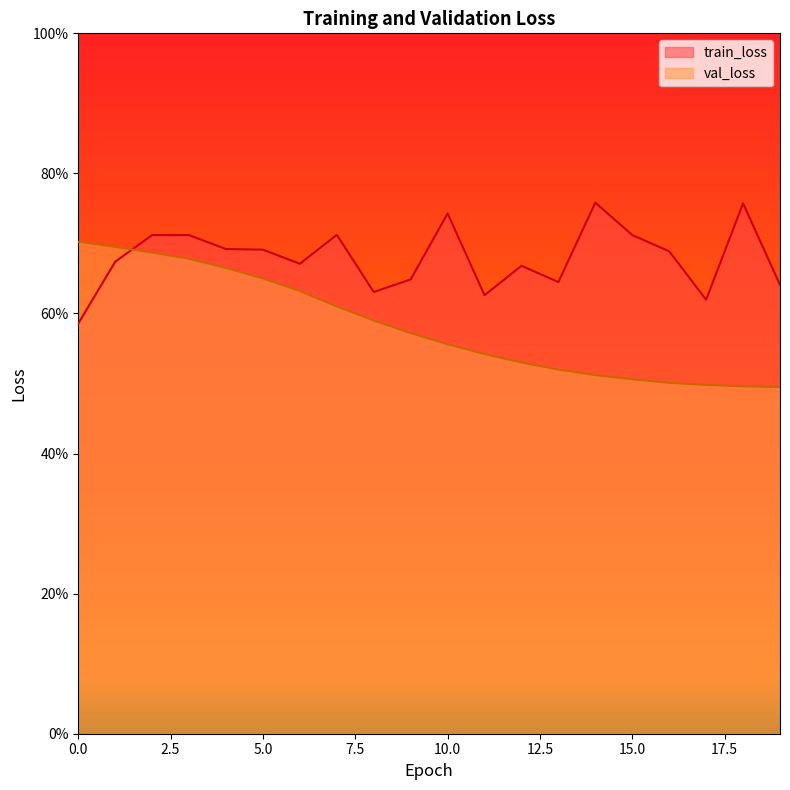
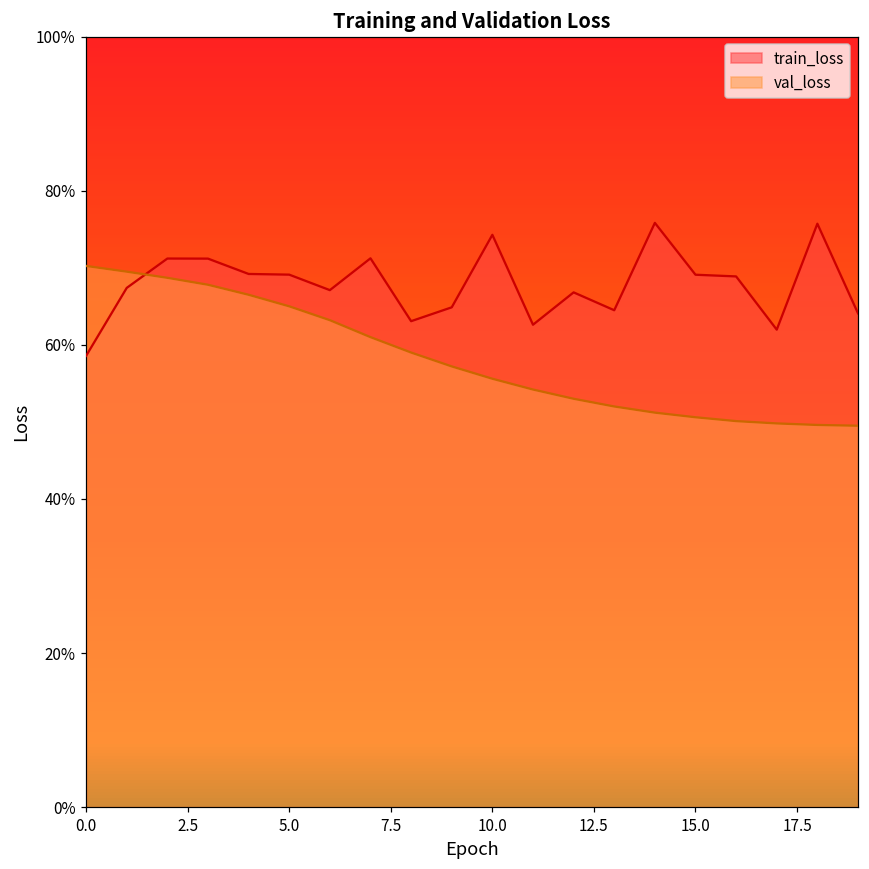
  {
    "train_loss": {
      "0.0": "59%",
      "5.0": "69%",
      "10.0": "74%",
-     "15.0": "71%"
+     "15.0": "69%"
    },
    "val_loss": {
      "0.0": "70%",
      "5.0": "65%",
      "10.0": "56%",
      "15.0": "51%"
    }
  }
